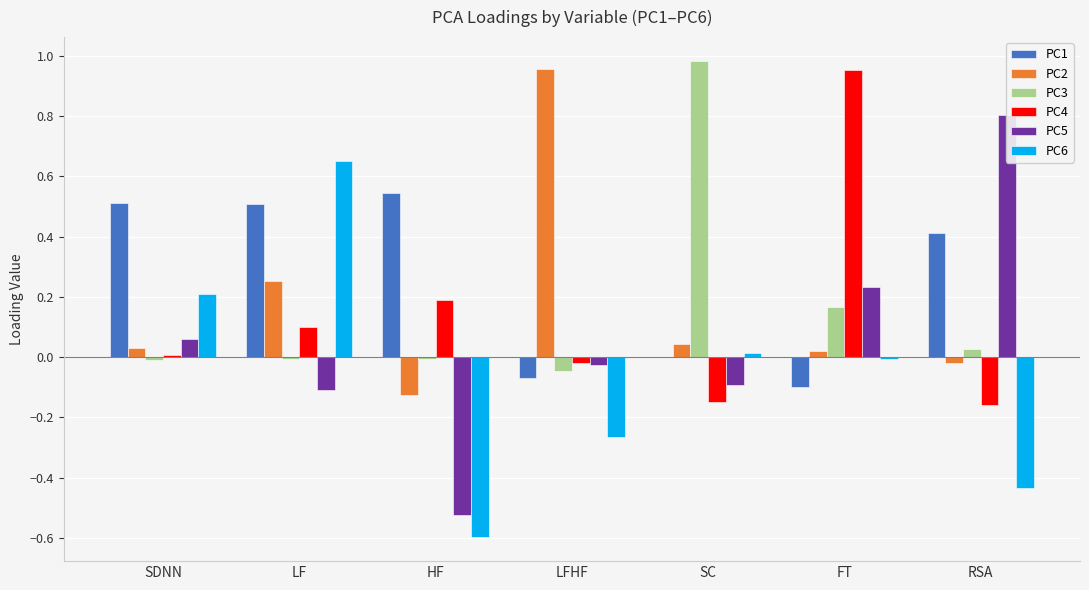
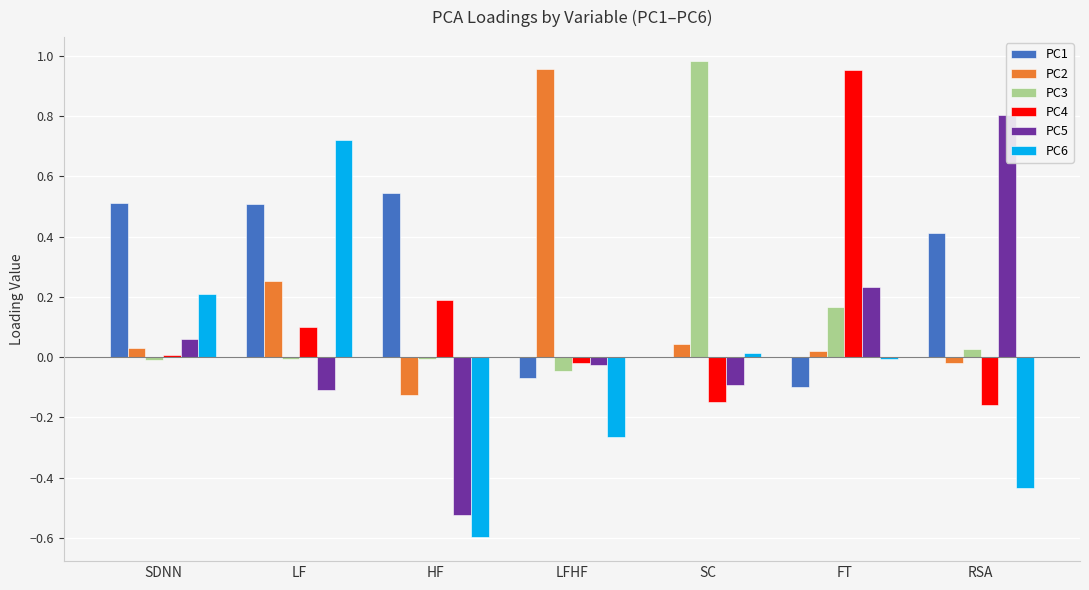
  {
    "PC1": {
      "SDNN": 0.51,
      "LF": 0.51,
      "HF": 0.54,
      "LFHF": -0.07,
      "FT": -0.10,
      "RSA": 0.41
    },
    "PC2": {
      "SDNN": 0.03,
      "LF": 0.25,
      "HF": -0.13,
      "LFHF": 0.96,
      "SC": 0.04,
      "FT": 0.02,
      "RSA": -0.02
    },
    "PC3": {
      "LFHF": -0.04,
      "SC": 0.98,
      "FT": 0.17,
      "RSA": 0.03
    },
    "PC4": {
      "LF": 0.10,
      "HF": 0.19,
      "LFHF": -0.02,
      "SC": -0.15,
      "FT": 0.95,
      "RSA": -0.16
    },
    "PC5": {
      "SDNN": 0.06,
      "LF": -0.11,
      "HF": -0.52,
      "LFHF": -0.03,
      "SC": -0.09,
      "FT": 0.23
    },
    "PC6": {
      "SDNN": 0.21,
-     "LF": 0.65,
+     "LF": 0.72,
      "HF": -0.60,
      "LFHF": -0.26,
      "SC": 0.01,
      "RSA": -0.43
    }
  }
